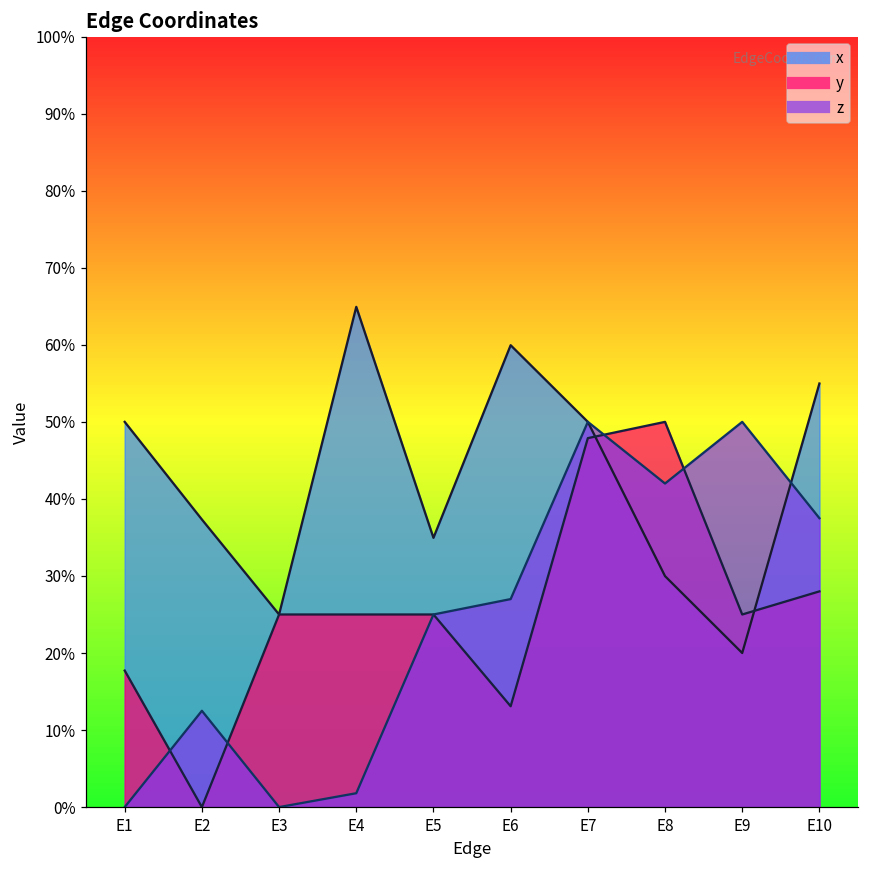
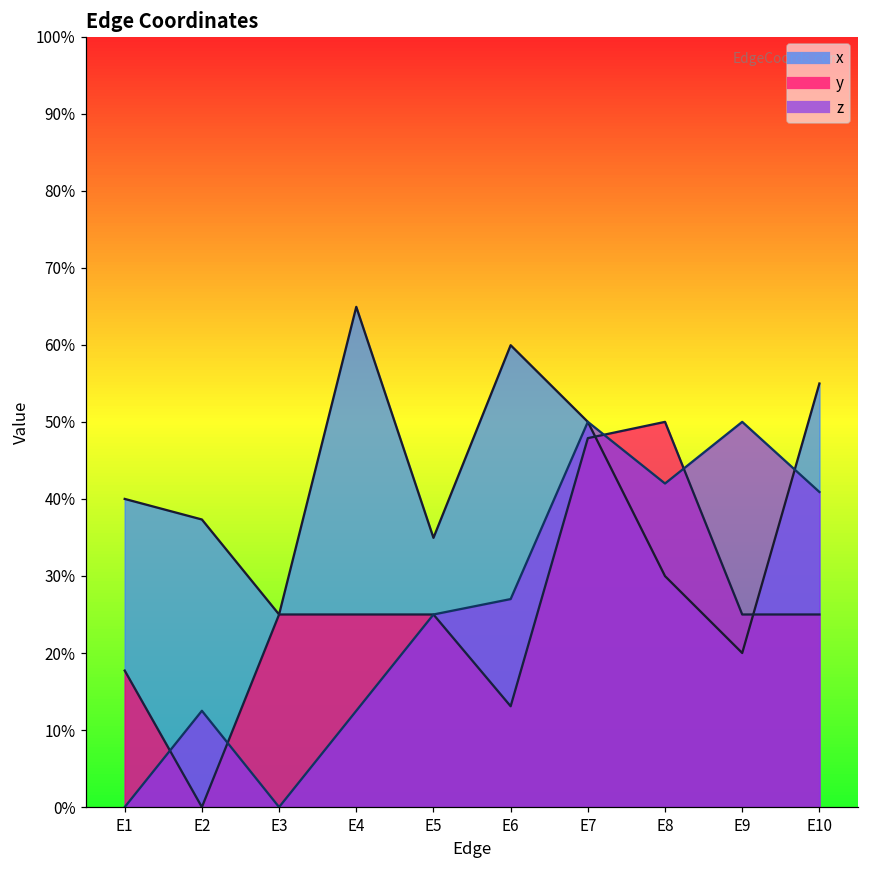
  {
    "x": {
-     "E1": "50%",
+     "E1": "40%",
      "E2": "37%",
      "E4": "65%",
      "E5": "35%",
      "E6": "60%",
      "E8": "30%",
      "E9": "20%",
      "E10": "55%"
    },
    "y": {
      "E1": "18%",
      "E2": "0%",
      "E4": "25%",
      "E6": "13%",
      "E7": "48%",
      "E8": "50%",
      "E9": "25%",
-     "E10": "28%"
+     "E10": "25%"
    },
    "z": {
      "E1": "0%",
      "E2": "13%",
      "E3": "0%",
-     "E4": "2%",
+     "E4": "13%",
      "E6": "27%",
      "E8": "42%",
      "E9": "50%",
-     "E10": "38%"
+     "E10": "41%"
    }
  }
